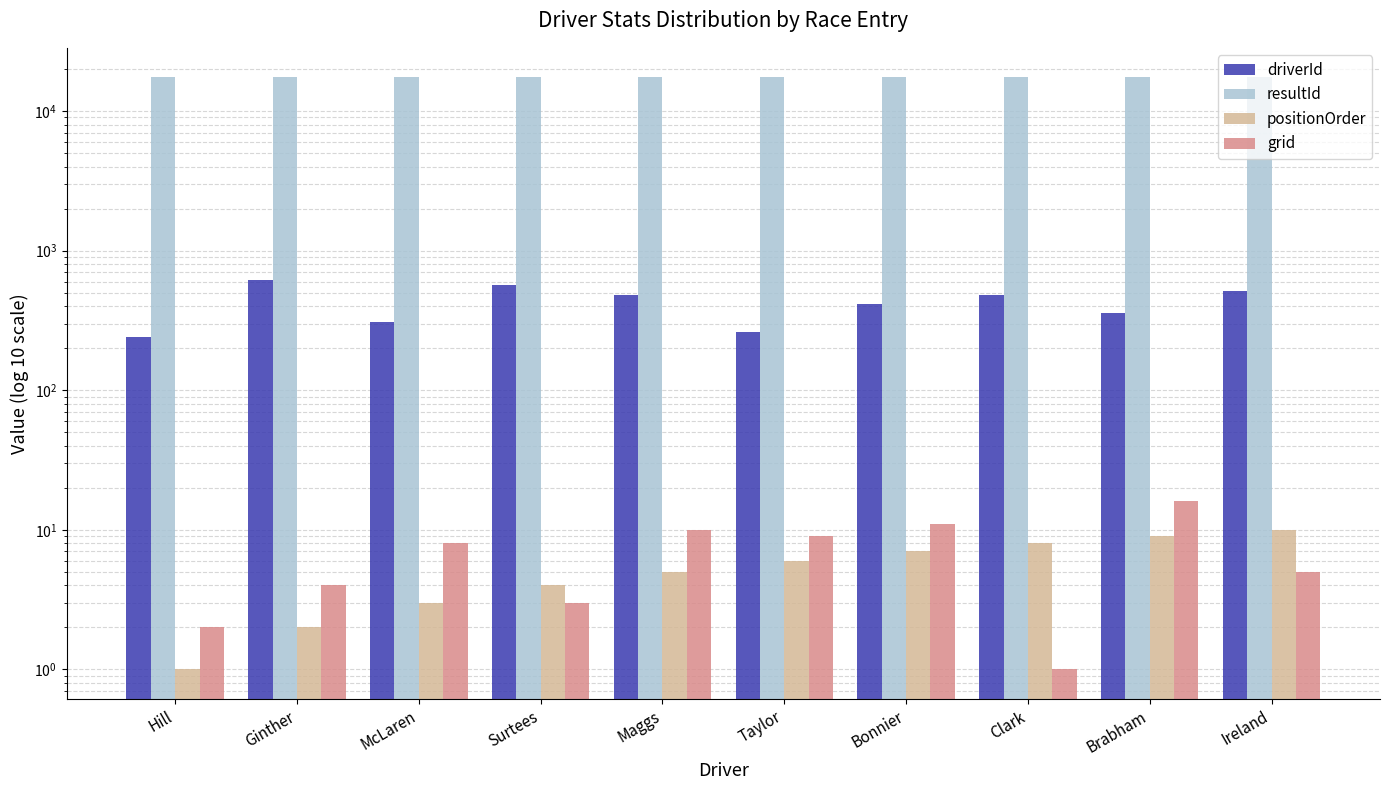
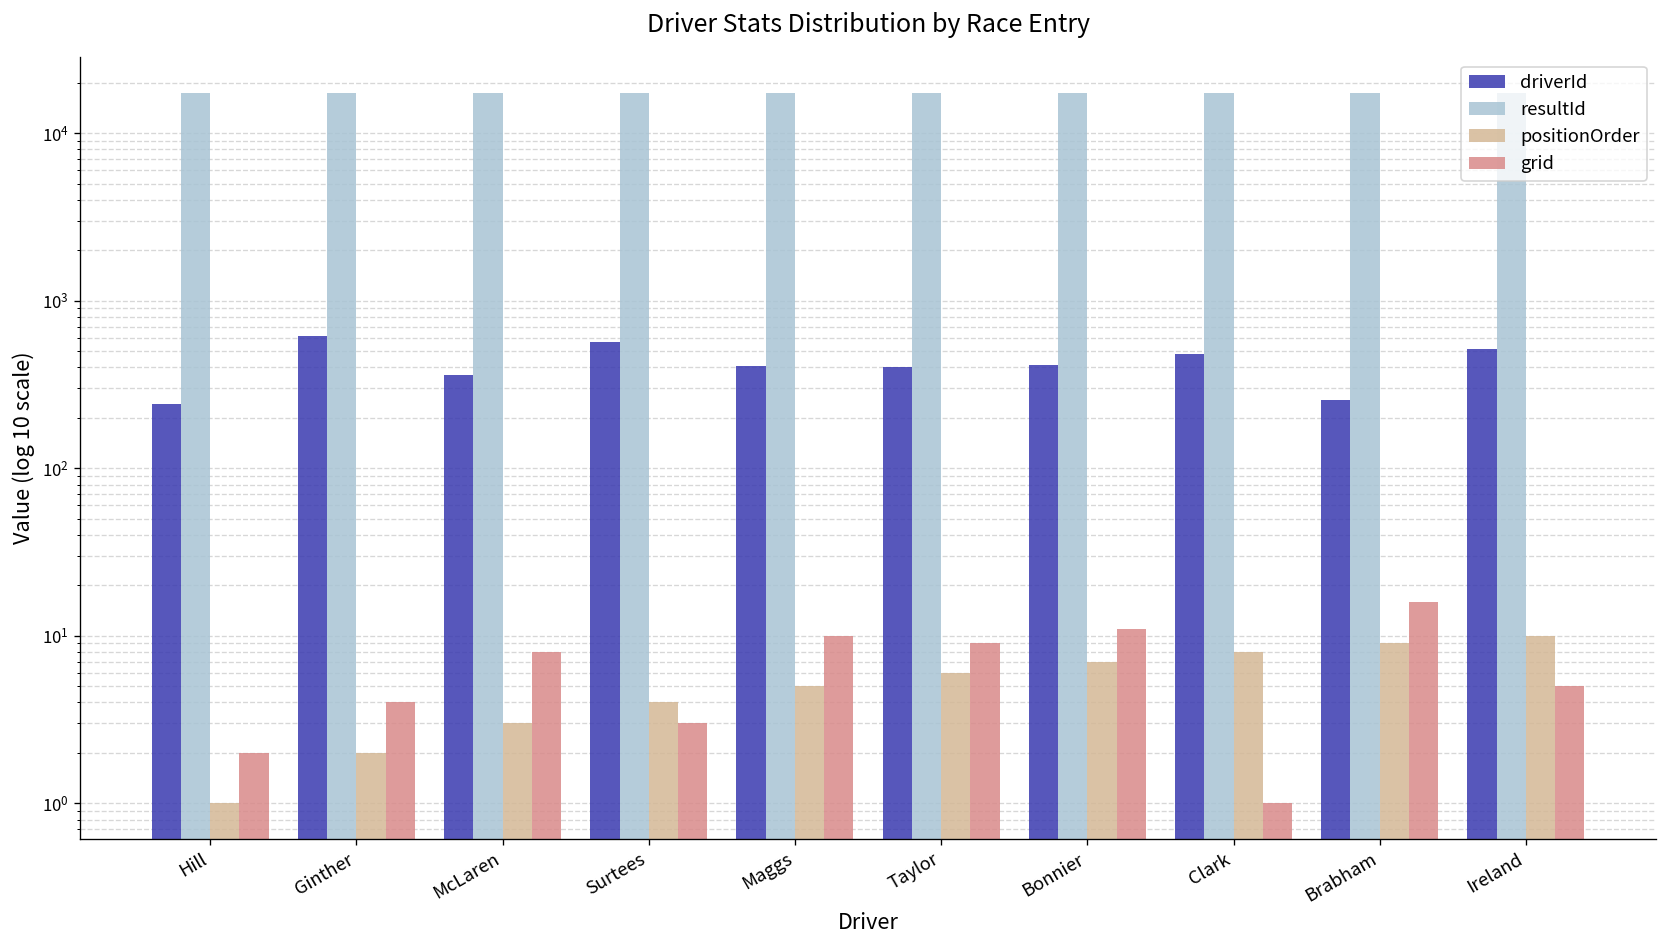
  {
    "driverId": {
      "Hill": 240,
      "Ginther": 600,
-     "McLaren": 310,
+     "McLaren": 360,
      "Surtees": 570,
-     "Maggs": 480,
-     "Taylor": 260,
+     "Maggs": 410,
+     "Taylor": 400,
      "Bonnier": 410,
      "Clark": 480,
-     "Brabham": 360,
+     "Brabham": 250,
      "Ireland": 520
    },
    "resultId": {
      "Hill": 17000,
      "Ginther": 17000,
      "McLaren": 17000,
      "Surtees": 17000,
      "Maggs": 17000,
      "Taylor": 17000,
      "Bonnier": 17000,
      "Clark": 17000,
      "Brabham": 17000
    }
  }
